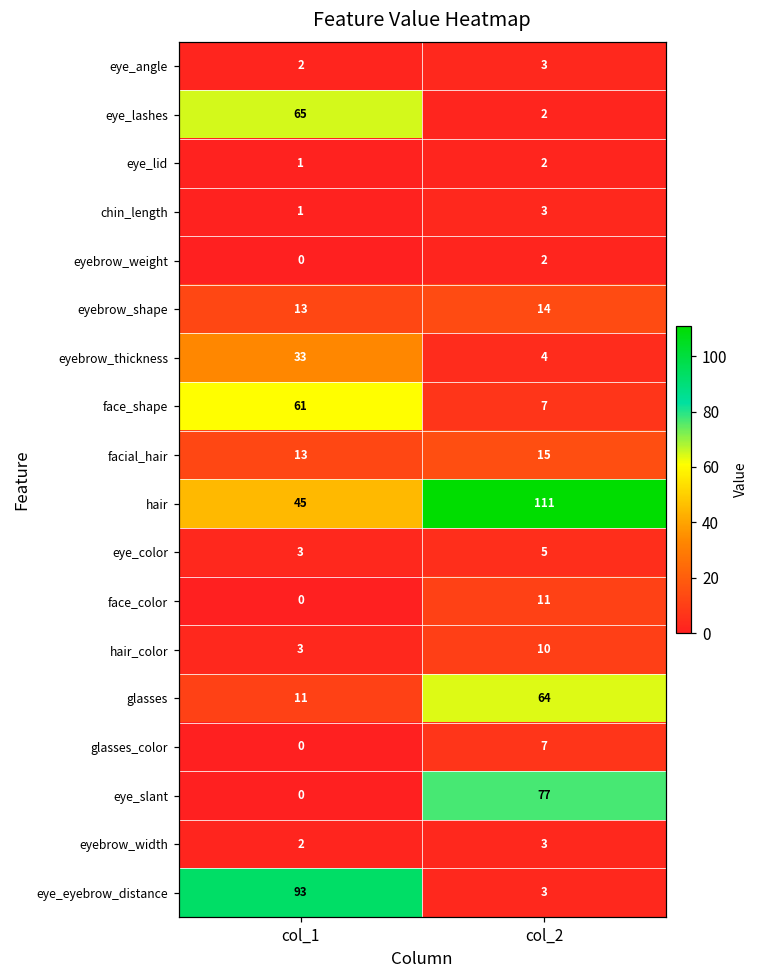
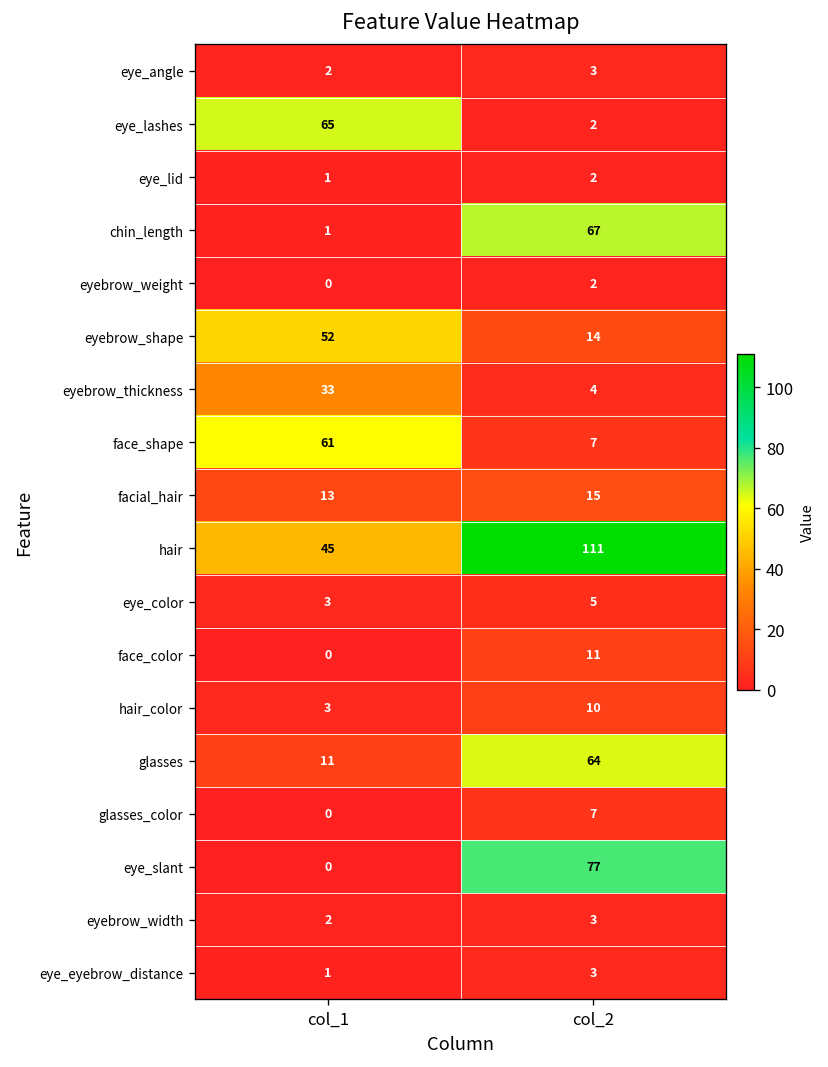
  {
    "eye_angle": {
      "col_1": 2,
      "col_2": 3
    },
    "eye_lashes": {
      "col_1": 65,
      "col_2": 2
    },
    "eye_lid": {
      "col_1": 1,
      "col_2": 2
    },
    "chin_length": {
      "col_1": 1,
-     "col_2": 3
+     "col_2": 67
    },
    "eyebrow_weight": {
      "col_1": 0,
      "col_2": 2
    },
    "eyebrow_shape": {
-     "col_1": 13,
+     "col_1": 52,
      "col_2": 14
    },
    "eyebrow_thickness": {
      "col_1": 33,
      "col_2": 4
    },
    "face_shape": {
      "col_1": 61,
      "col_2": 7
    },
    "facial_hair": {
      "col_1": 13,
      "col_2": 15
    },
    "hair": {
      "col_1": 45,
      "col_2": 111
    },
    "eye_color": {
      "col_1": 3,
      "col_2": 5
    },
    "face_color": {
      "col_1": 0,
      "col_2": 11
    },
    "hair_color": {
      "col_1": 3,
      "col_2": 10
    },
    "glasses": {
      "col_1": 11,
      "col_2": 64
    },
    "glasses_color": {
      "col_1": 0,
      "col_2": 7
    },
    "eye_slant": {
      "col_1": 0,
      "col_2": 77
    },
    "eyebrow_width": {
      "col_1": 2,
      "col_2": 3
    },
    "eye_eyebrow_distance": {
-     "col_1": 93,
+     "col_1": 1,
      "col_2": 3
    }
  }
